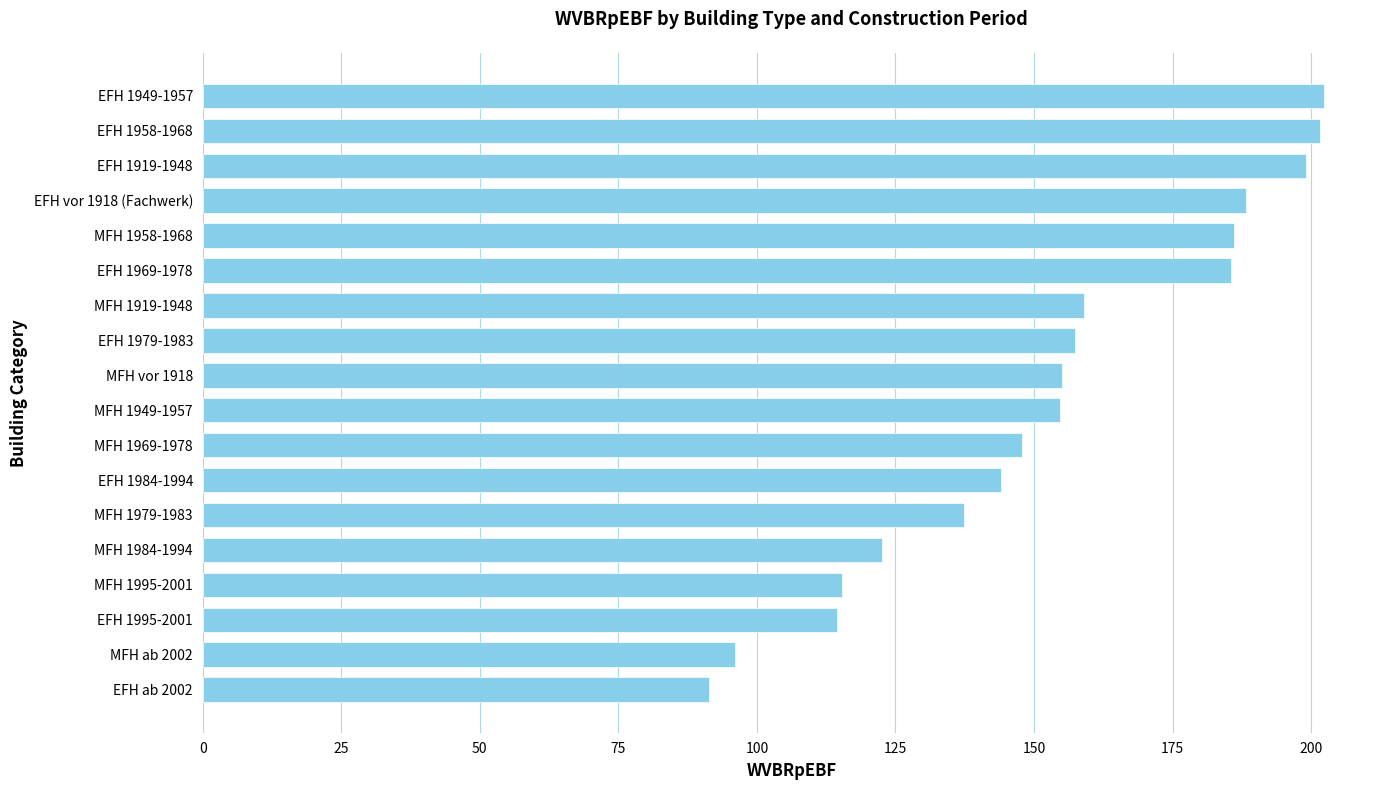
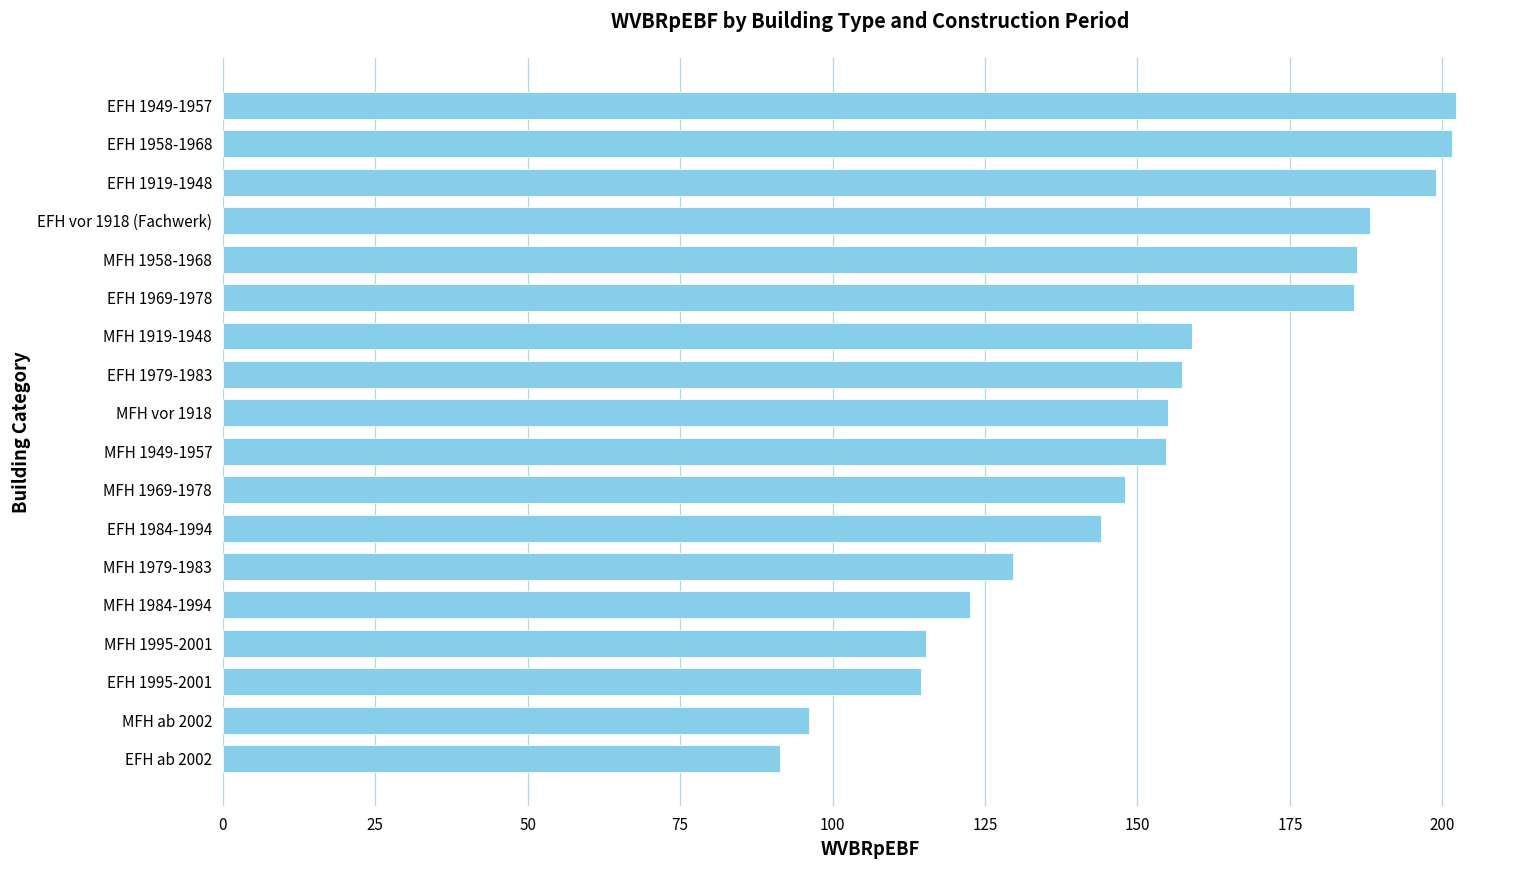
  {
    "EFH 1949-1957": 202,
    "EFH 1958-1968": 202,
    "EFH 1919-1948": 199,
    "EFH vor 1918 (Fachwerk)": 188,
    "MFH 1958-1968": 186,
    "EFH 1969-1978": 186,
    "MFH 1919-1948": 159,
    "EFH 1979-1983": 157,
    "MFH vor 1918": 155,
    "MFH 1949-1957": 155,
    "MFH 1969-1978": 148,
    "EFH 1984-1994": 144,
-   "MFH 1979-1983": 137,
+   "MFH 1979-1983": 130,
    "MFH 1984-1994": 123,
    "MFH 1995-2001": 115,
    "EFH 1995-2001": 115,
    "MFH ab 2002": 96,
    "EFH ab 2002": 91
  }
